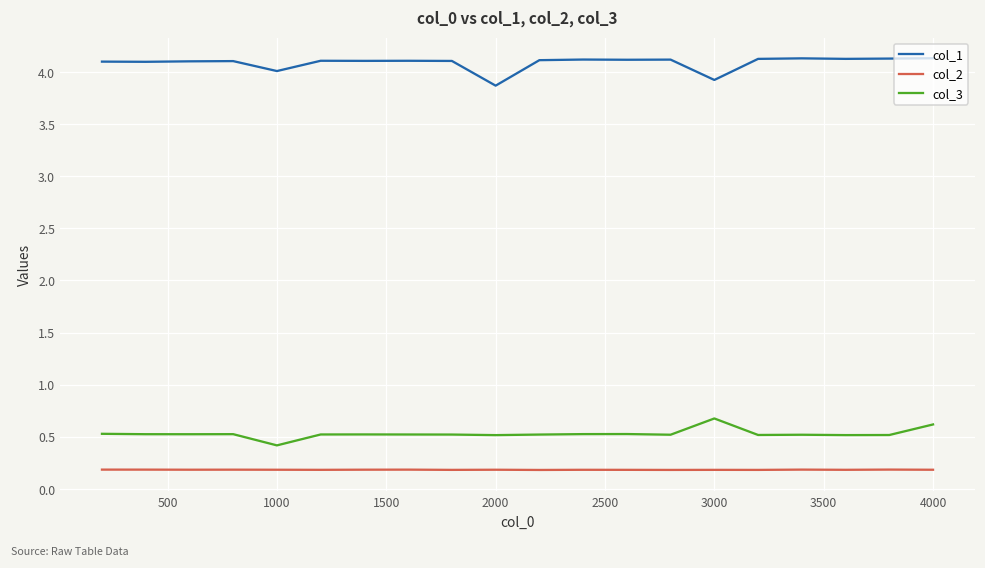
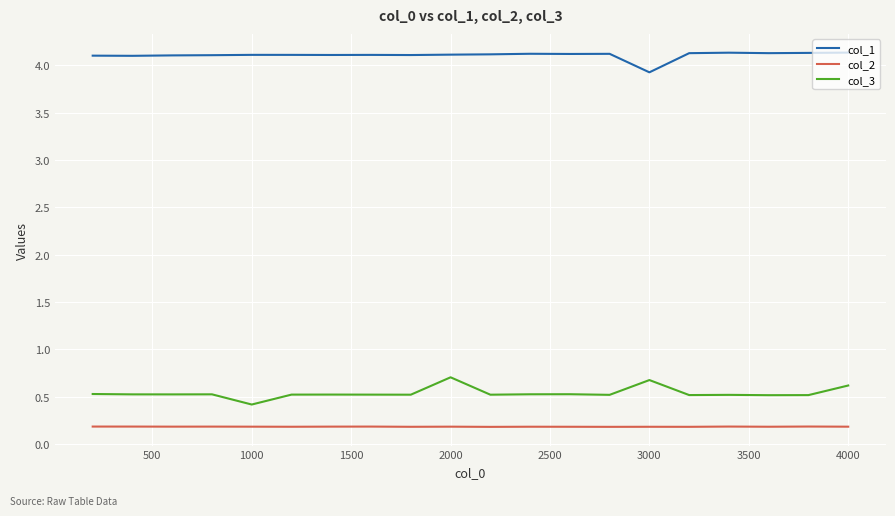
  {
    "col_1": {
-     "1000": 4.0,
-     "2000": 3.9,
+     "1000": 4.1,
+     "2000": 4.1,
      "3000": 3.9
    },
    "col_2": {
      "1000": 0.2,
      "2000": 0.2,
      "3000": 0.2,
      "4000": 0.2
    },
    "col_3": {
      "1000": 0.4,
-     "2000": 0.5,
+     "2000": 0.7,
      "3000": 0.7,
      "4000": 0.6
    }
  }
